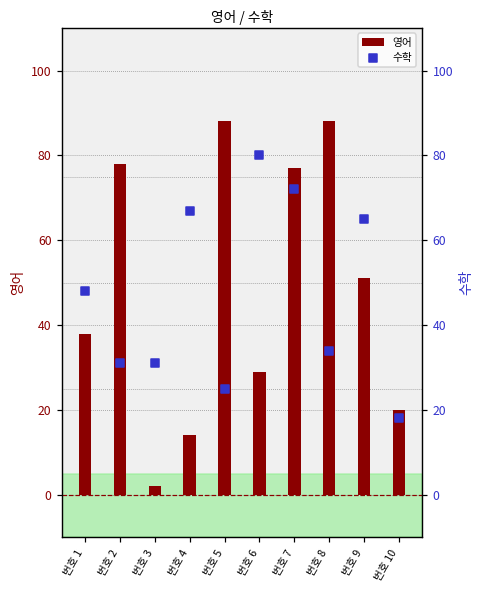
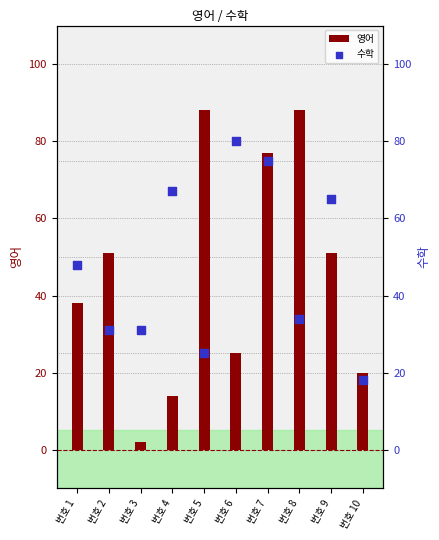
  {
    "영어": {
      "번호 1": 38,
-     "번호 2": 78,
+     "번호 2": 51,
      "번호 3": 2,
      "번호 4": 14,
      "번호 5": 88,
-     "번호 6": 29,
+     "번호 6": 25,
      "번호 7": 77,
      "번호 8": 88,
      "번호 9": 51,
      "번호 10": 20
    },
    "수학": {
-     "번호 7": 72
+     "번호 7": 75
    }
  }
